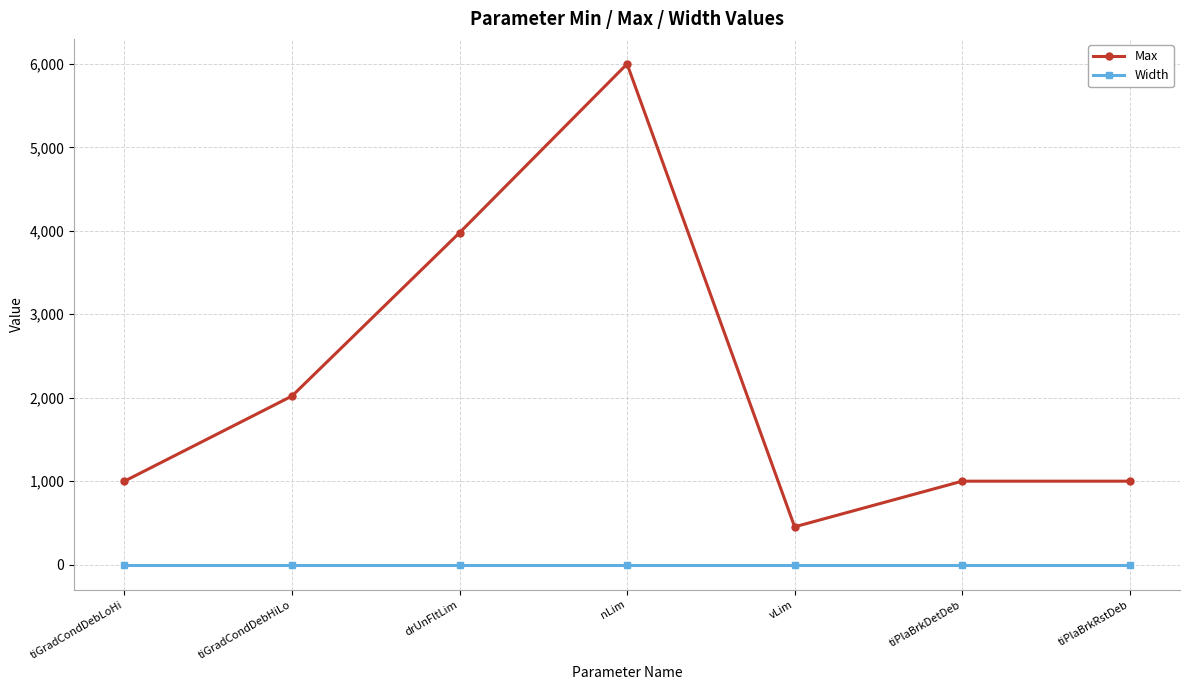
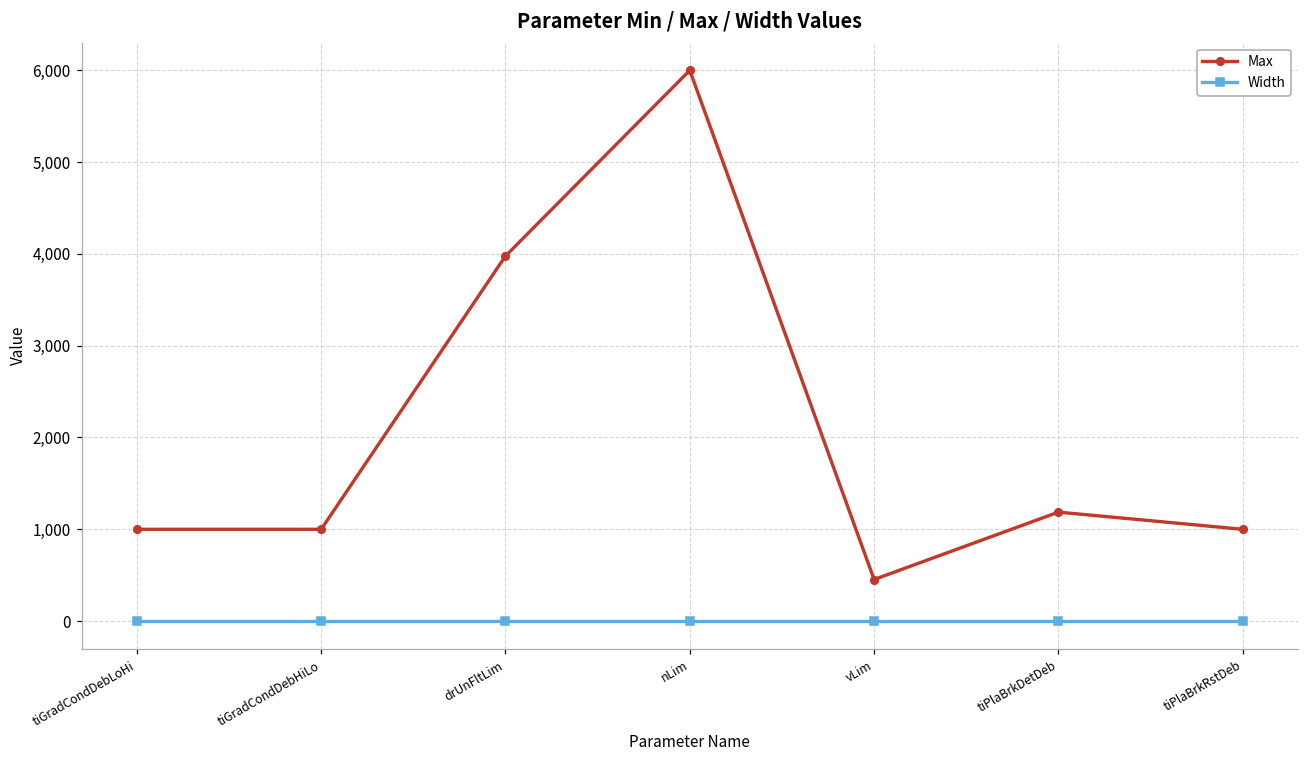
  {
    "Max": {
      "tiGradCondDebLoHi": "1,000",
-     "tiGradCondDebHiLo": "2,000",
+     "tiGradCondDebHiLo": "1,000",
      "drUnFltLim": "4,000",
      "nLim": "6,000",
      "vLim": "500",
-     "tiPlaBrkDetDeb": "1,000",
+     "tiPlaBrkDetDeb": "1,200",
      "tiPlaBrkRstDeb": "1,000"
    },
    "Width": {
      "tiGradCondDebLoHi": "0",
      "tiGradCondDebHiLo": "0",
      "drUnFltLim": "0",
      "nLim": "0",
      "vLim": "0",
      "tiPlaBrkDetDeb": "0",
      "tiPlaBrkRstDeb": "0"
    }
  }
